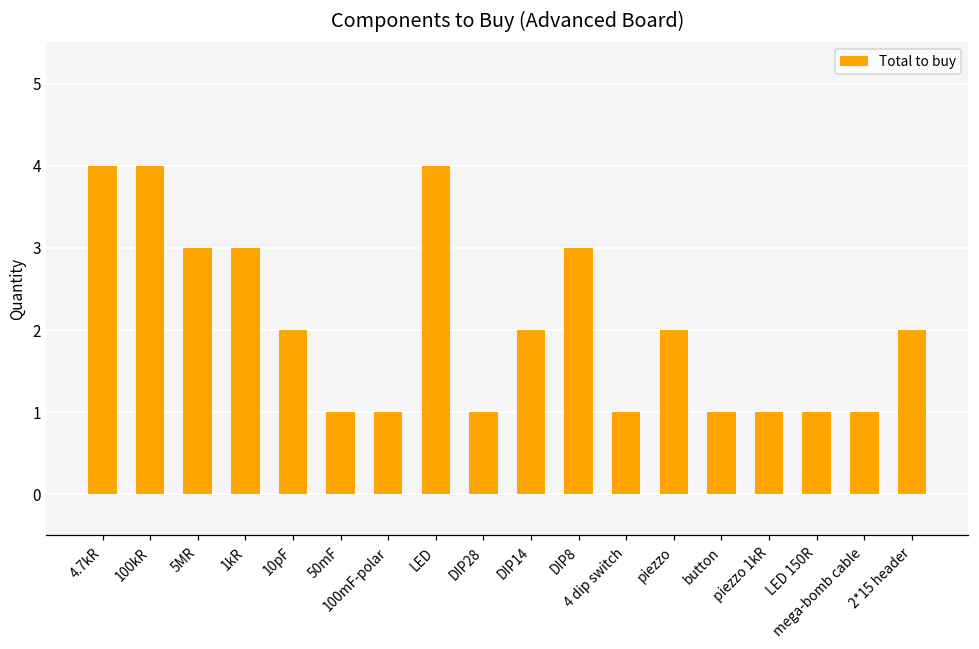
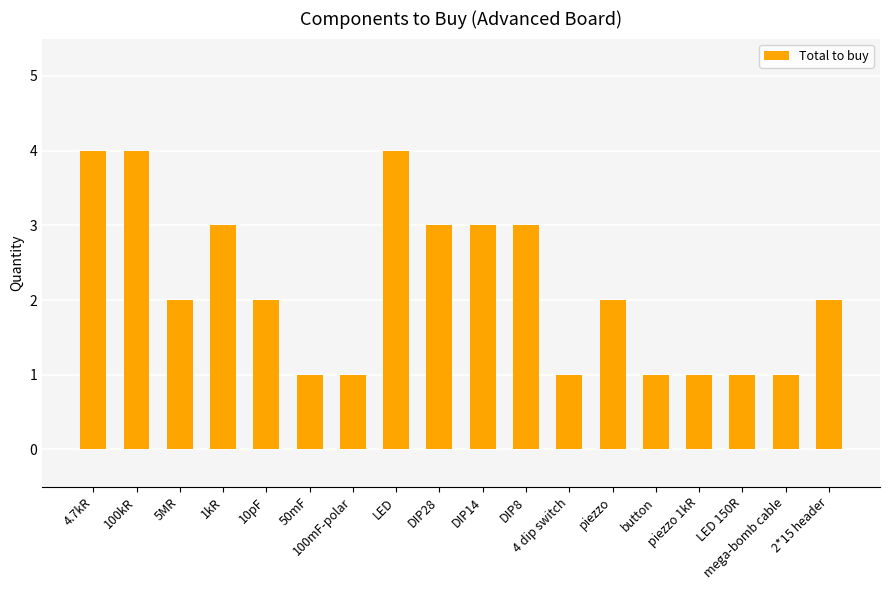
  {
    "4.7kR": 4,
    "100kR": 4,
-   "5MR": 3,
+   "5MR": 2,
    "1kR": 3,
    "10pF": 2,
    "50mF": 1,
    "100mF-polar": 1,
    "LED": 4,
-   "DIP28": 1,
-   "DIP14": 2,
+   "DIP28": 3,
+   "DIP14": 3,
    "DIP8": 3,
    "4 dip switch": 1,
    "piezzo": 2,
    "button": 1,
    "piezzo 1kR": 1,
    "LED 150R": 1,
    "mega-bomb cable": 1,
    "2*15 header": 2
  }
